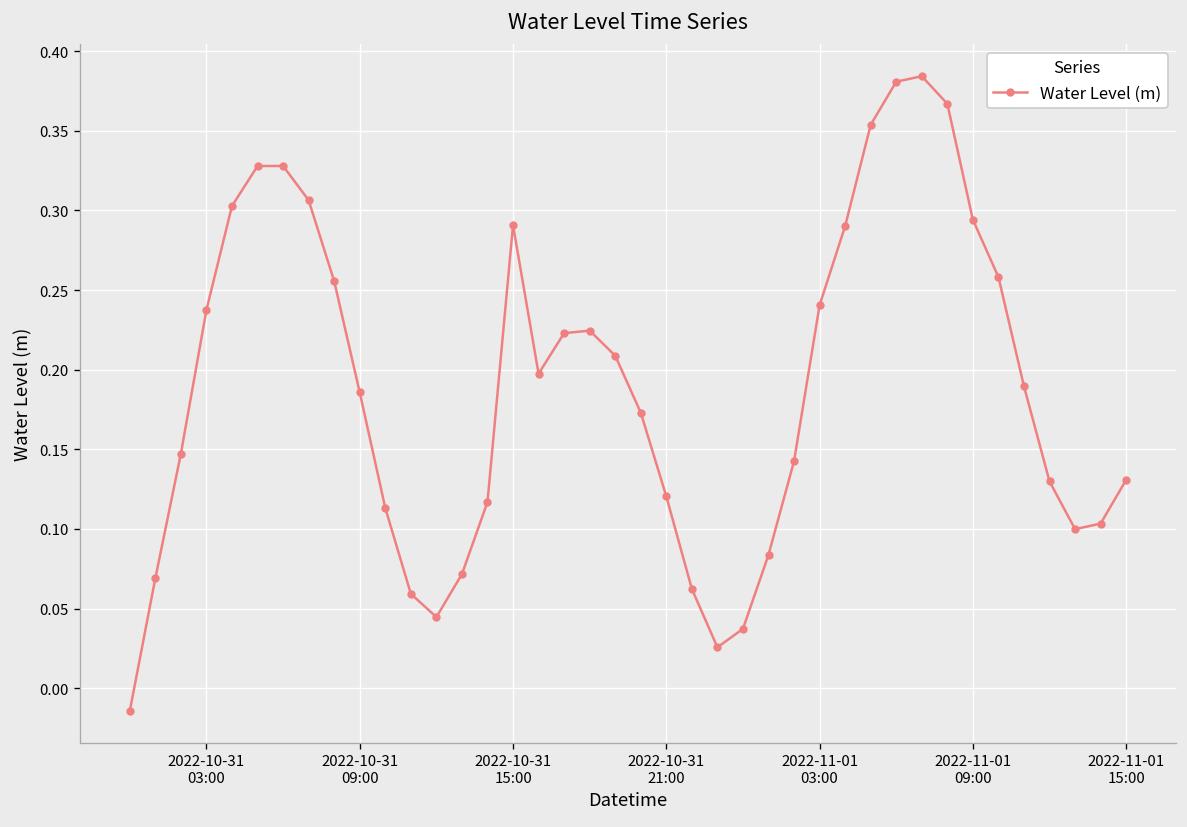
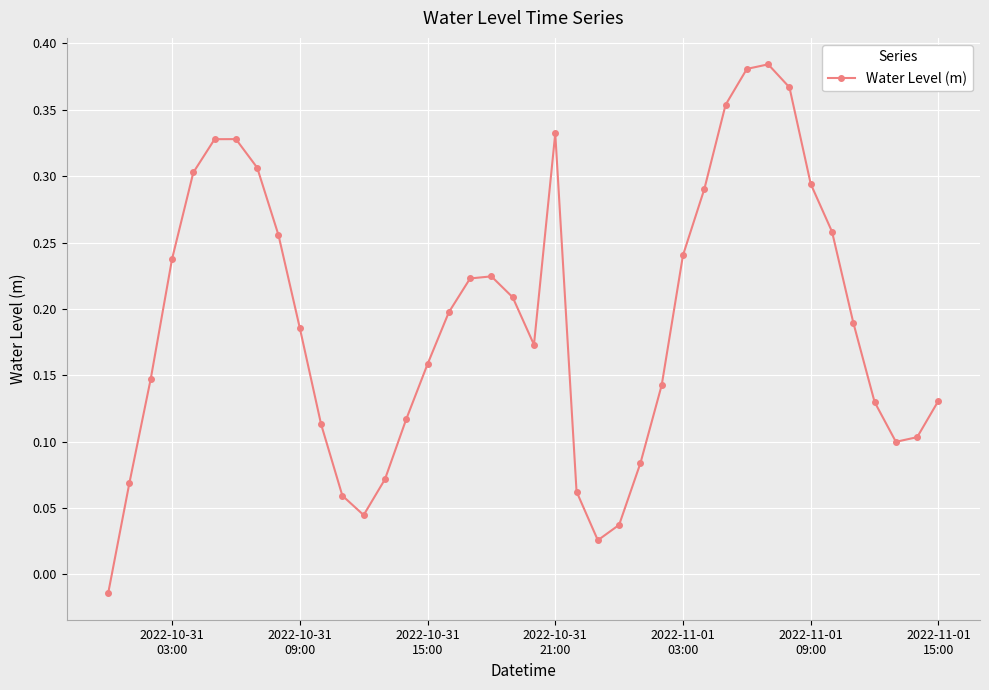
  {
    "2022-10-31 03:00": 0.238,
    "2022-10-31 09:00": 0.186,
-   "2022-10-31 15:00": 0.291,
-   "2022-10-31 21:00": 0.120,
+   "2022-10-31 15:00": 0.158,
+   "2022-10-31 21:00": 0.332,
    "2022-11-01 03:00": 0.240,
    "2022-11-01 09:00": 0.294,
    "2022-11-01 15:00": 0.131
  }
